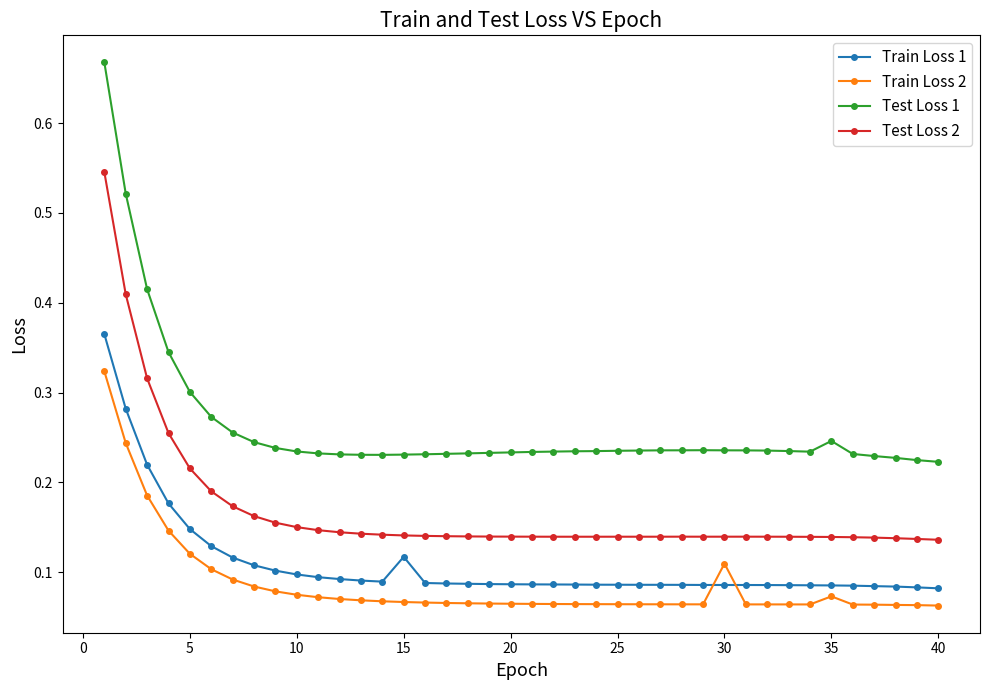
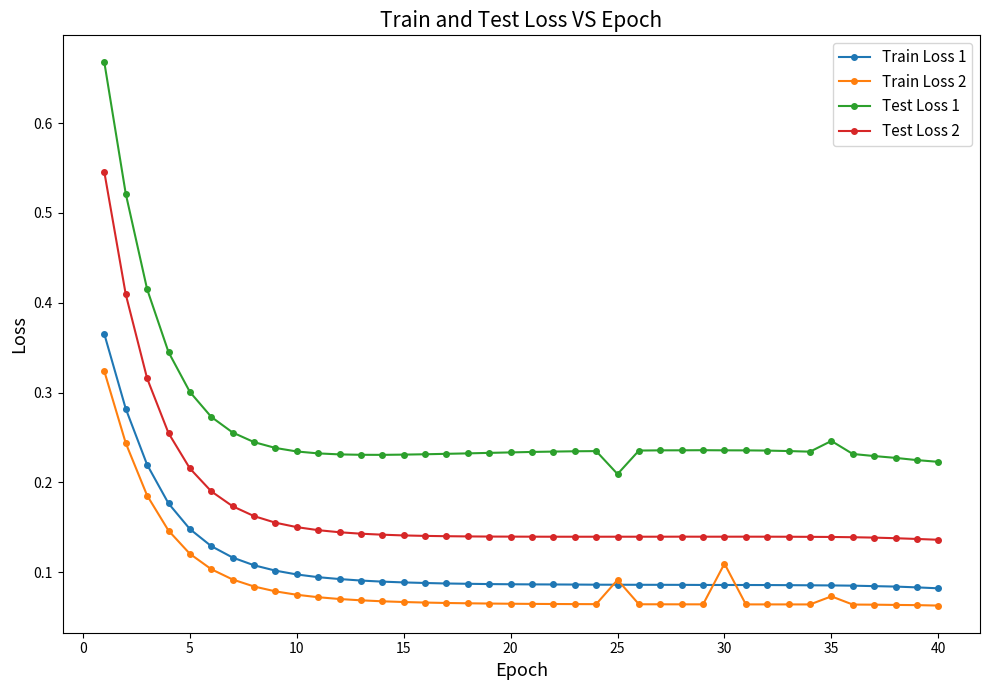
  {
    "Train Loss 1": {
      "5": 0.15,
      "10": 0.10,
-     "15": 0.12,
+     "15": 0.09,
      "20": 0.09,
      "25": 0.09,
      "30": 0.09,
      "35": 0.09,
      "40": 0.08
    },
    "Train Loss 2": {
      "5": 0.12,
      "10": 0.07,
      "15": 0.07,
      "20": 0.07,
-     "25": 0.06,
+     "25": 0.09,
      "30": 0.11,
      "35": 0.07,
      "40": 0.06
    },
    "Test Loss 1": {
      "5": 0.30,
      "10": 0.23,
      "15": 0.23,
      "20": 0.23,
-     "25": 0.24,
+     "25": 0.21,
      "30": 0.24,
      "35": 0.25,
      "40": 0.22
    },
    "Test Loss 2": {
      "5": 0.22,
      "10": 0.15,
      "15": 0.14,
      "20": 0.14,
      "25": 0.14,
      "30": 0.14,
      "35": 0.14,
      "40": 0.14
    }
  }
